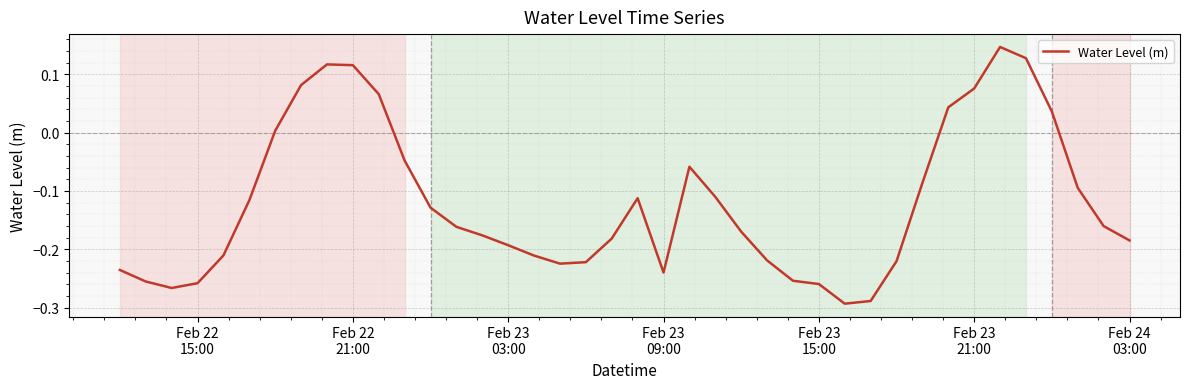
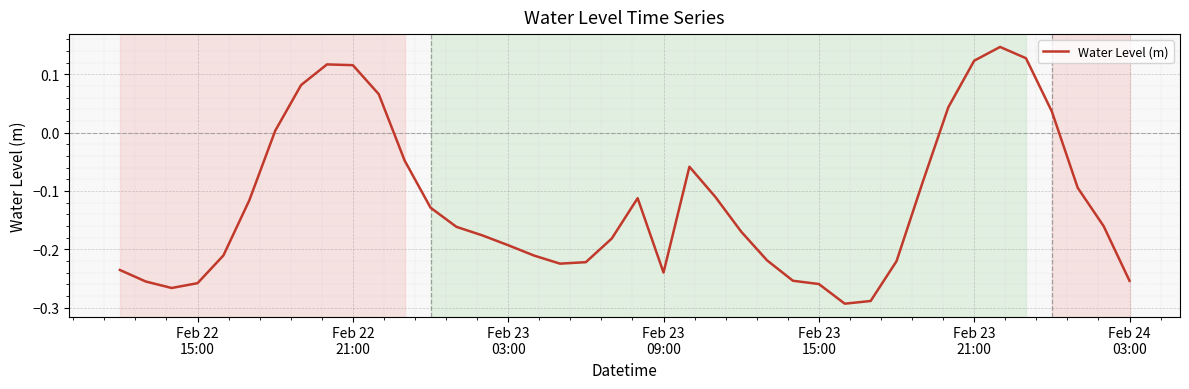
  {
    "Feb 22 15:00": -0.26,
    "Feb 22 21:00": 0.12,
    "Feb 23 03:00": -0.19,
    "Feb 23 09:00": -0.24,
    "Feb 23 15:00": -0.26,
-   "Feb 23 21:00": 0.08,
-   "Feb 24 03:00": -0.18
+   "Feb 23 21:00": 0.12,
+   "Feb 24 03:00": -0.25
  }
